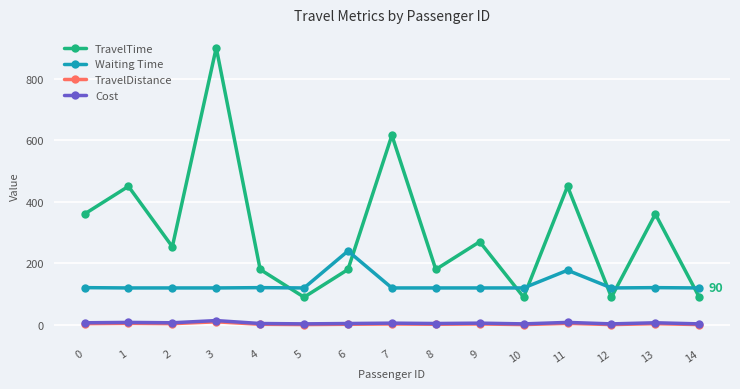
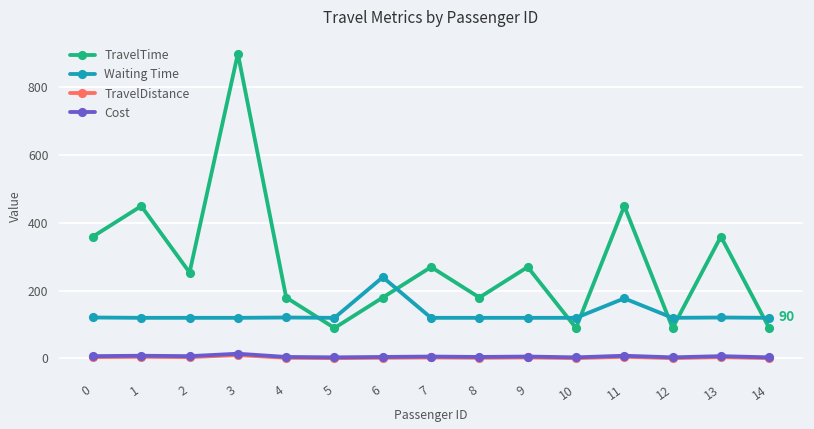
  {
    "TravelTime": {
      "0": 360,
      "1": 450,
      "2": 250,
      "3": 900,
      "4": 180,
      "5": 90,
      "6": 180,
-     "7": 620,
+     "7": 270,
      "8": 180,
      "9": 270,
      "10": 90,
      "11": 450,
      "12": 90,
      "13": 360
    },
    "Waiting Time": {
      "0": 120,
      "1": 120,
      "2": 120,
      "3": 120,
      "4": 120,
      "5": 120,
      "6": 240,
      "7": 120,
      "8": 120,
      "9": 120,
      "10": 120,
      "11": 180,
      "12": 120,
      "13": 120
    }
  }
